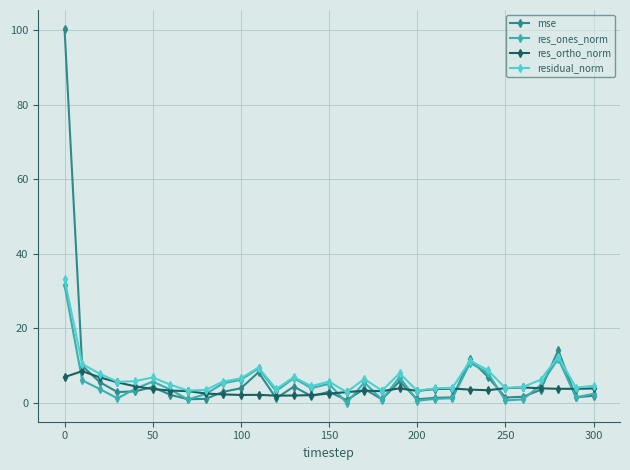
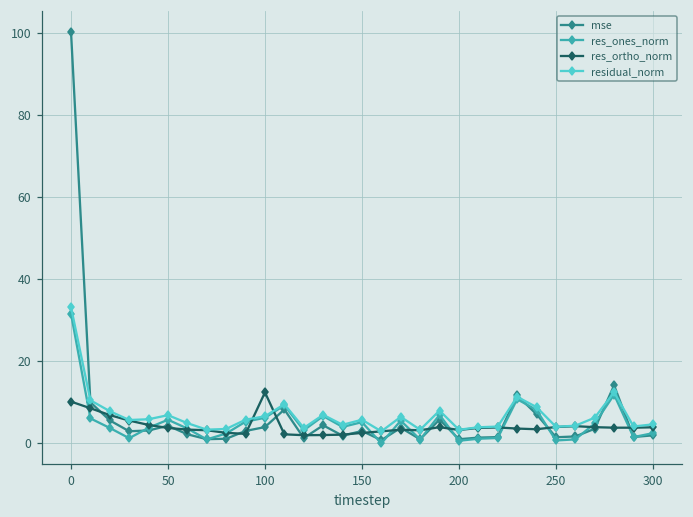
  {
    "res_ortho_norm": {
-     "0": 7,
-     "100": 2,
+     "0": 10,
+     "100": 12,
      "300": 4
    }
  }
